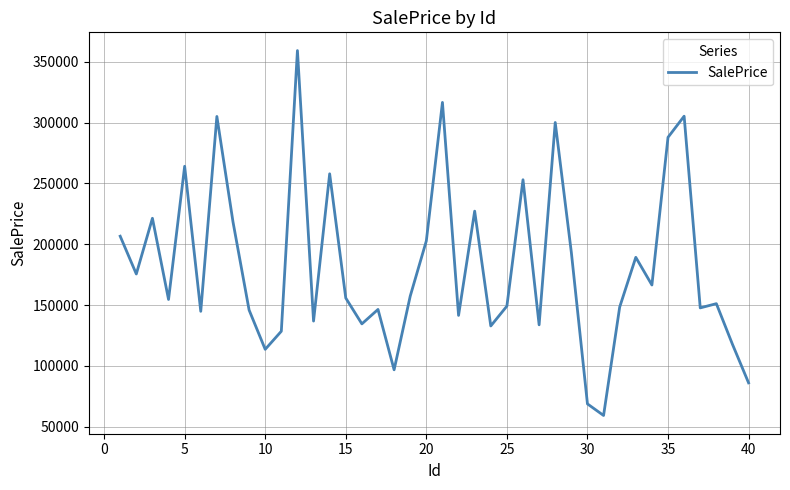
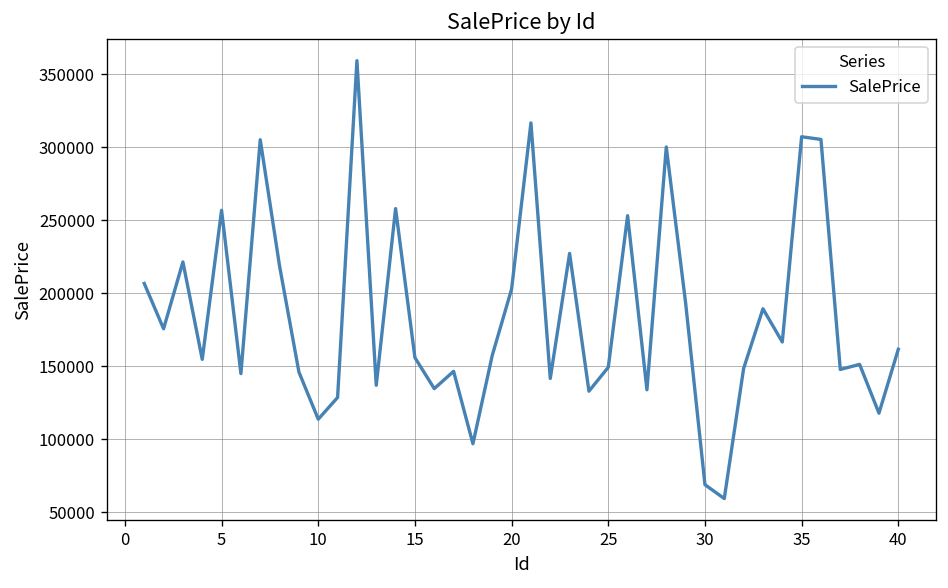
  {
-   "5": 264000,
+   "5": 257000,
    "10": 114000,
    "15": 156000,
    "20": 203000,
    "25": 149000,
    "30": 69000,
-   "35": 288000,
-   "40": 86000
+   "35": 307000,
+   "40": 162000
  }
